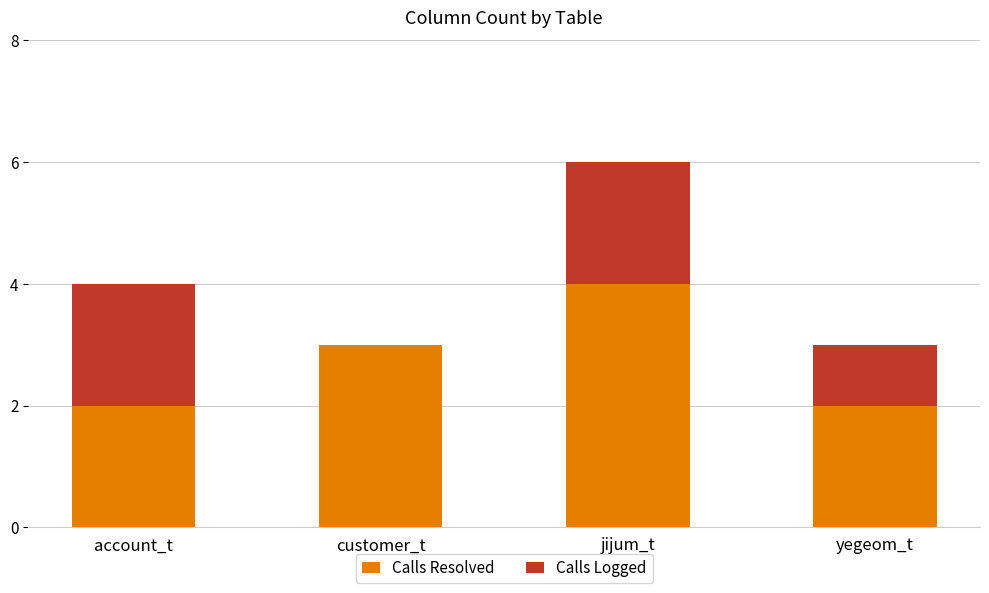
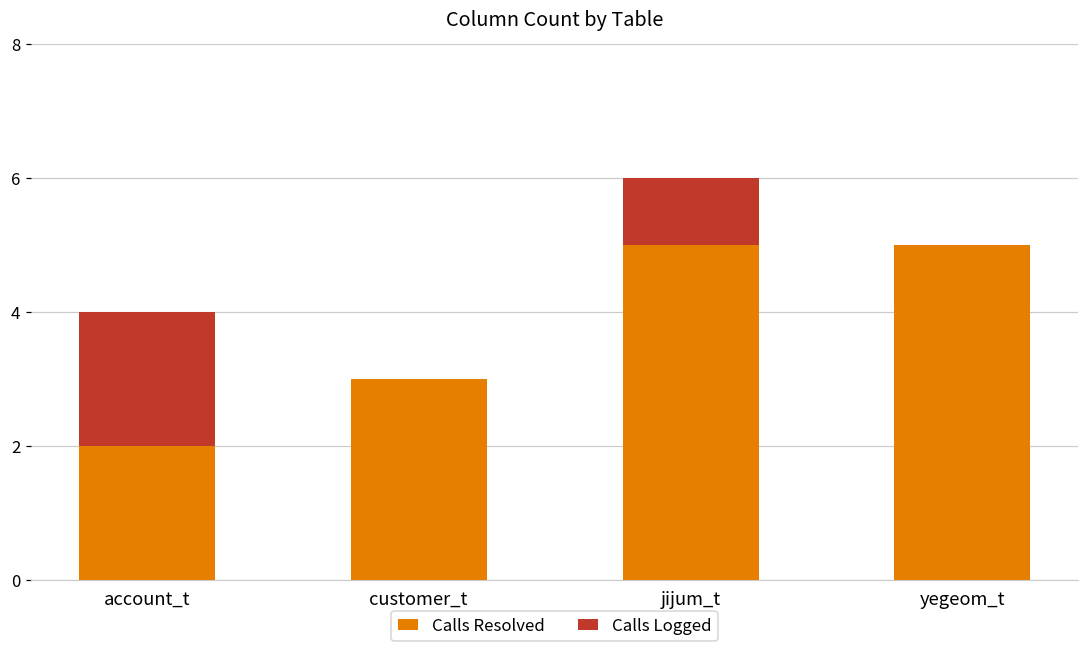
  {
    "Calls Resolved": {
      "customer_t": 3,
-     "jijum_t": 4,
-     "yegeom_t": 2
+     "jijum_t": 5,
+     "yegeom_t": 5
    },
    "Calls Logged": {
      "account_t": 4,
      "customer_t": 3,
      "jijum_t": 6
    }
  }
